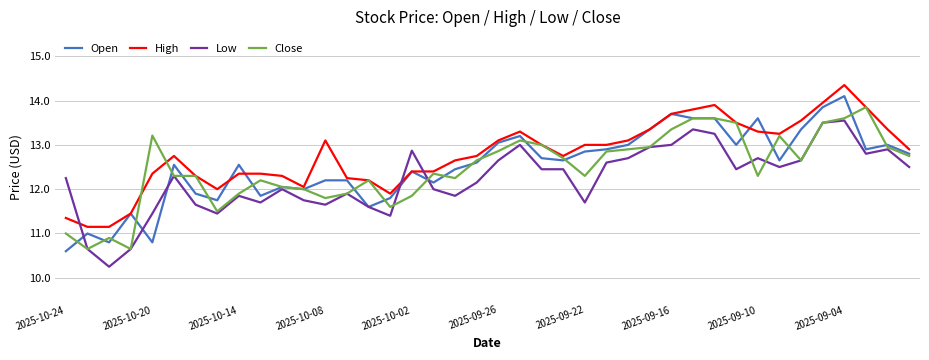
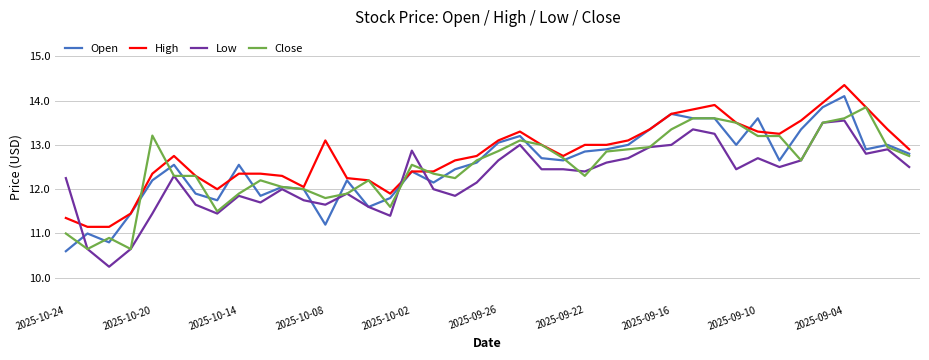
  {
    "Open": {
      "2025-10-24": 10.6,
-     "2025-10-20": 10.8,
+     "2025-10-20": 12.2,
      "2025-10-14": 12.6,
-     "2025-10-08": 12.2,
+     "2025-10-08": 11.2,
      "2025-09-22": 12.9,
      "2025-09-10": 13.6,
      "2025-09-04": 14.1
    },
    "High": {
      "2025-10-24": 11.4,
      "2025-10-20": 12.4,
      "2025-10-14": 12.4,
      "2025-10-08": 13.1,
      "2025-09-22": 13.0,
      "2025-09-10": 13.3,
      "2025-09-04": 14.4
    },
    "Low": {
      "2025-10-24": 12.3,
      "2025-10-20": 11.5,
      "2025-10-08": 11.7,
      "2025-10-02": 12.9,
      "2025-09-26": 12.7,
-     "2025-09-22": 11.7,
+     "2025-09-22": 12.4,
      "2025-09-16": 13.0,
      "2025-09-10": 12.7
    },
    "Close": {
      "2025-10-24": 11.0,
      "2025-10-20": 13.2,
      "2025-10-08": 11.8,
-     "2025-10-02": 11.9,
+     "2025-10-02": 12.6,
      "2025-09-26": 12.9,
      "2025-09-22": 12.3,
      "2025-09-16": 13.4,
-     "2025-09-10": 12.3
+     "2025-09-10": 13.2
    }
  }
